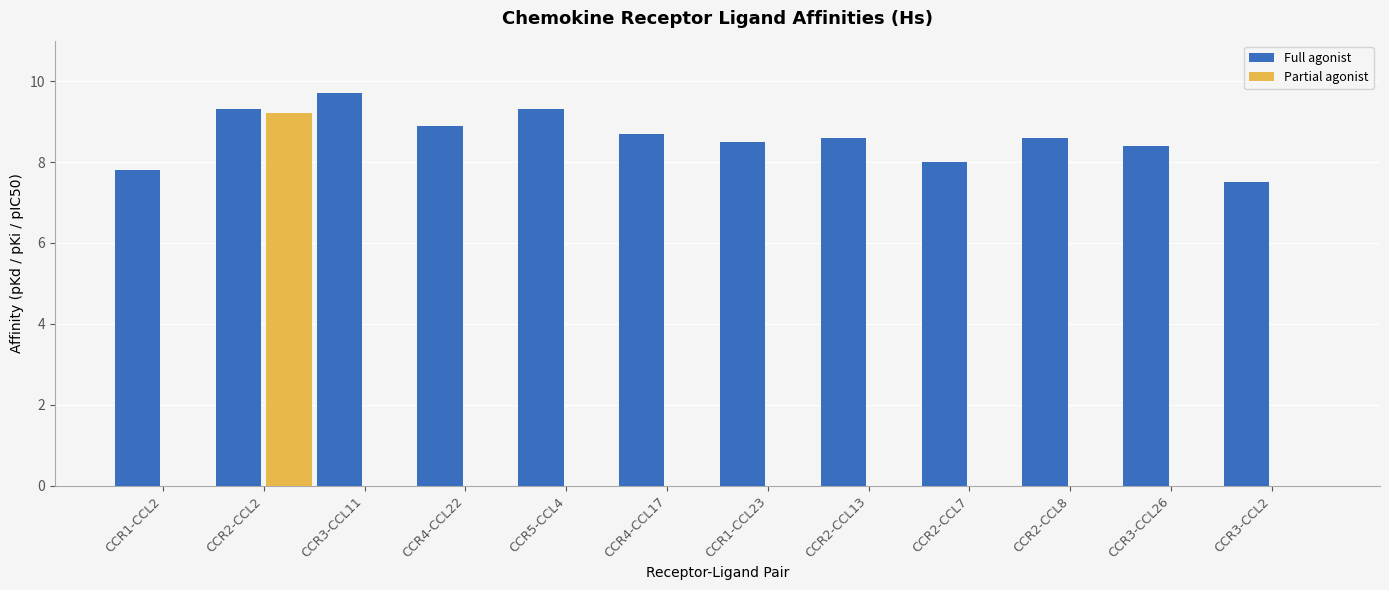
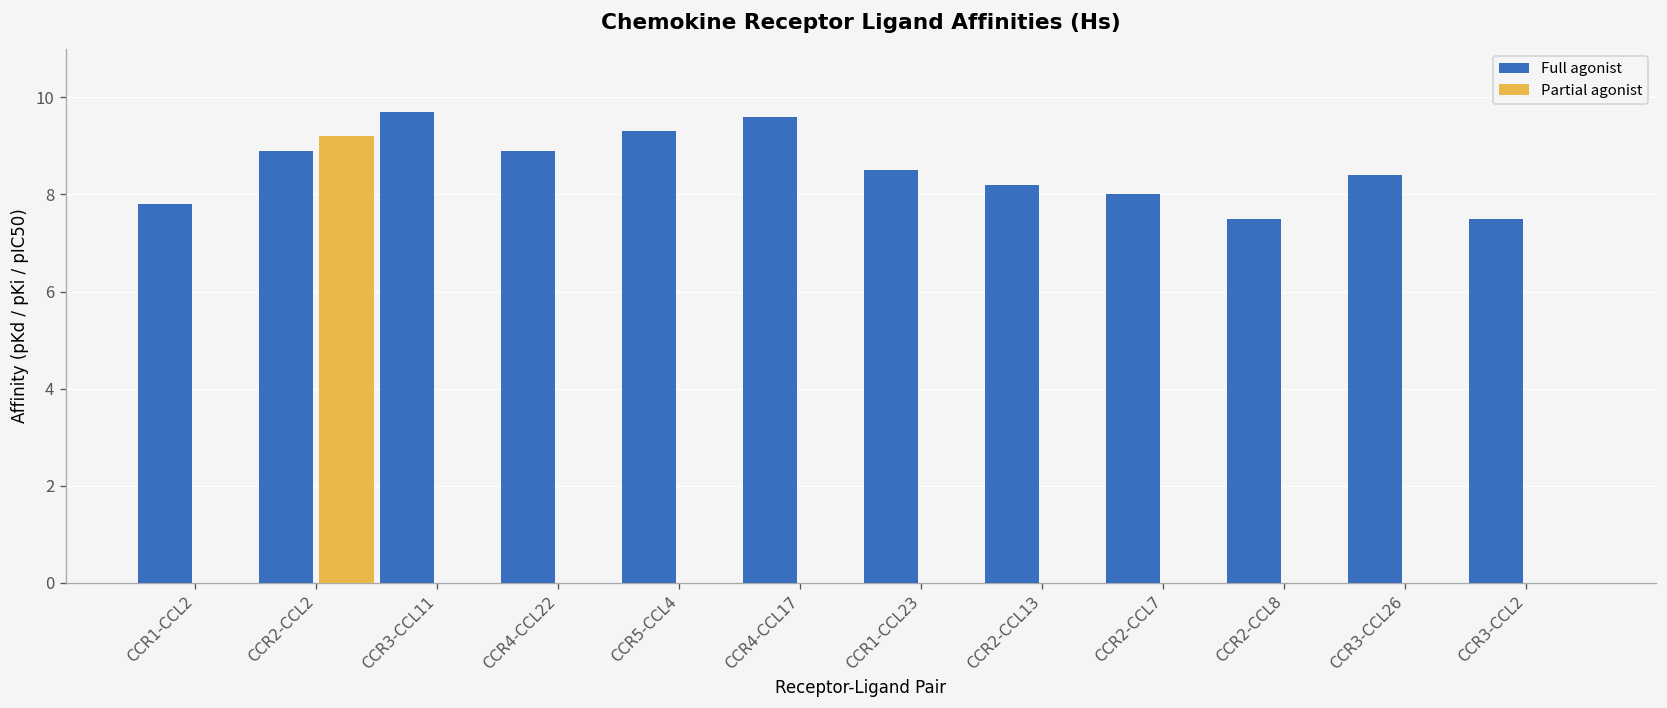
  {
    "Full agonist": {
      "CCR1-CCL2": 7.8,
-     "CCR2-CCL2": 9.3,
+     "CCR2-CCL2": 8.9,
      "CCR3-CCL11": 9.7,
      "CCR4-CCL22": 8.9,
      "CCR5-CCL4": 9.3,
-     "CCR4-CCL17": 8.7,
+     "CCR4-CCL17": 9.6,
      "CCR1-CCL23": 8.5,
-     "CCR2-CCL13": 8.6,
+     "CCR2-CCL13": 8.2,
      "CCR2-CCL7": 8.0,
-     "CCR2-CCL8": 8.6,
+     "CCR2-CCL8": 7.5,
      "CCR3-CCL26": 8.4,
      "CCR3-CCL2": 7.5
    },
    "Partial agonist": {
      "CCR1-CCL2": 0.0,
      "CCR2-CCL2": 9.2,
      "CCR3-CCL11": 0.0,
      "CCR4-CCL22": 0.0,
      "CCR5-CCL4": 0.0,
      "CCR4-CCL17": 0.0,
      "CCR1-CCL23": 0.0,
      "CCR2-CCL13": 0.0,
      "CCR2-CCL7": 0.0,
      "CCR2-CCL8": 0.0,
      "CCR3-CCL26": 0.0,
      "CCR3-CCL2": 0.0
    }
  }
